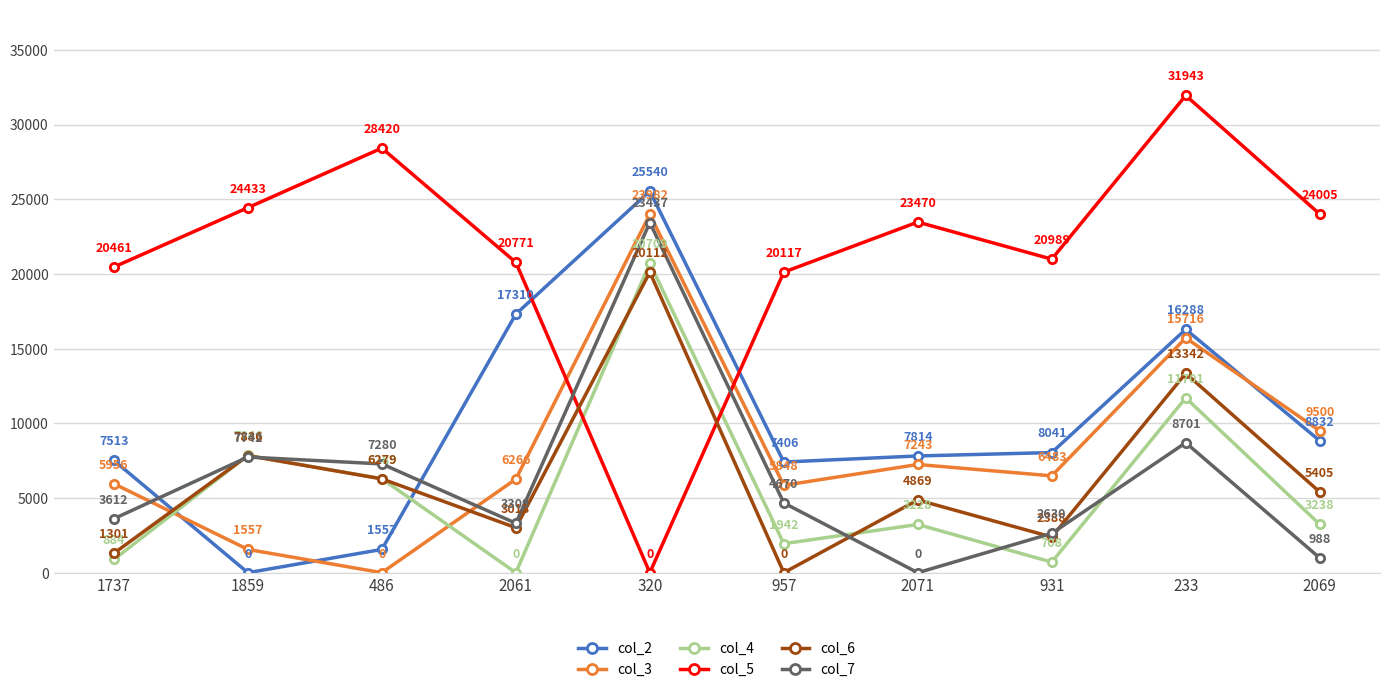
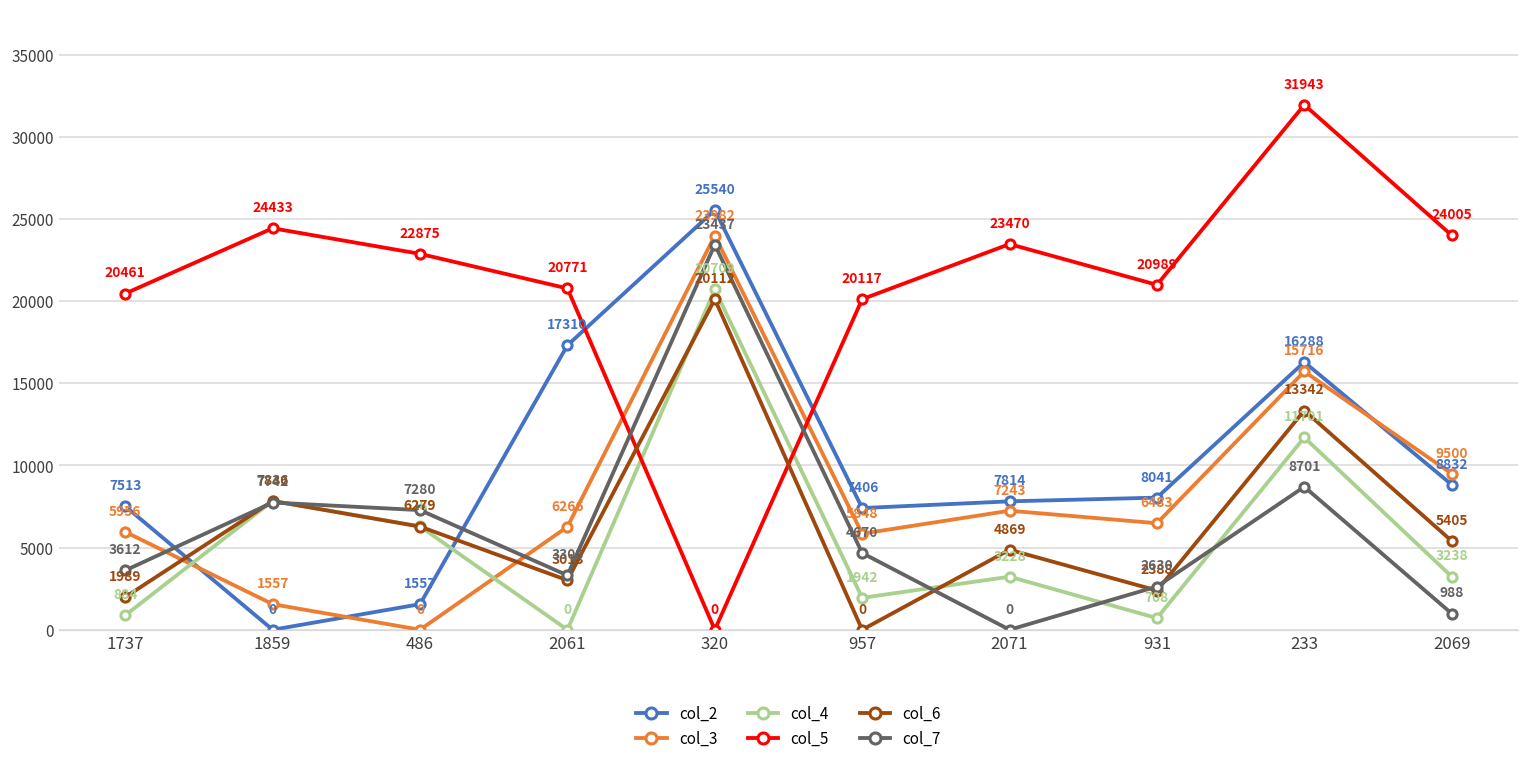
  {
    "col_2": {
      "1737": 7513,
      "486": 1557,
      "2061": 17310,
      "320": 25540,
      "957": 7406,
      "931": 8041
    },
    "col_3": {
      "1859": 1557,
      "2061": 6266
    },
    "col_4": {
      "2061": 0,
      "957": 1942,
      "2069": 3238
    },
    "col_5": {
      "1737": 20461,
      "1859": 24433,
-     "486": 28420,
+     "486": 22875,
      "2061": 20771,
      "320": 0,
      "957": 20117,
      "2071": 23470,
      "931": 20989,
      "233": 31943,
      "2069": 24005
    },
    "col_6": {
-     "1737": 1301,
+     "1737": 1989,
      "957": 0,
      "2071": 4869,
      "233": 13342,
      "2069": 5405
    },
    "col_7": {
      "1737": 3612,
      "486": 7280,
      "2071": 0,
      "233": 8701,
      "2069": 988
    }
  }
